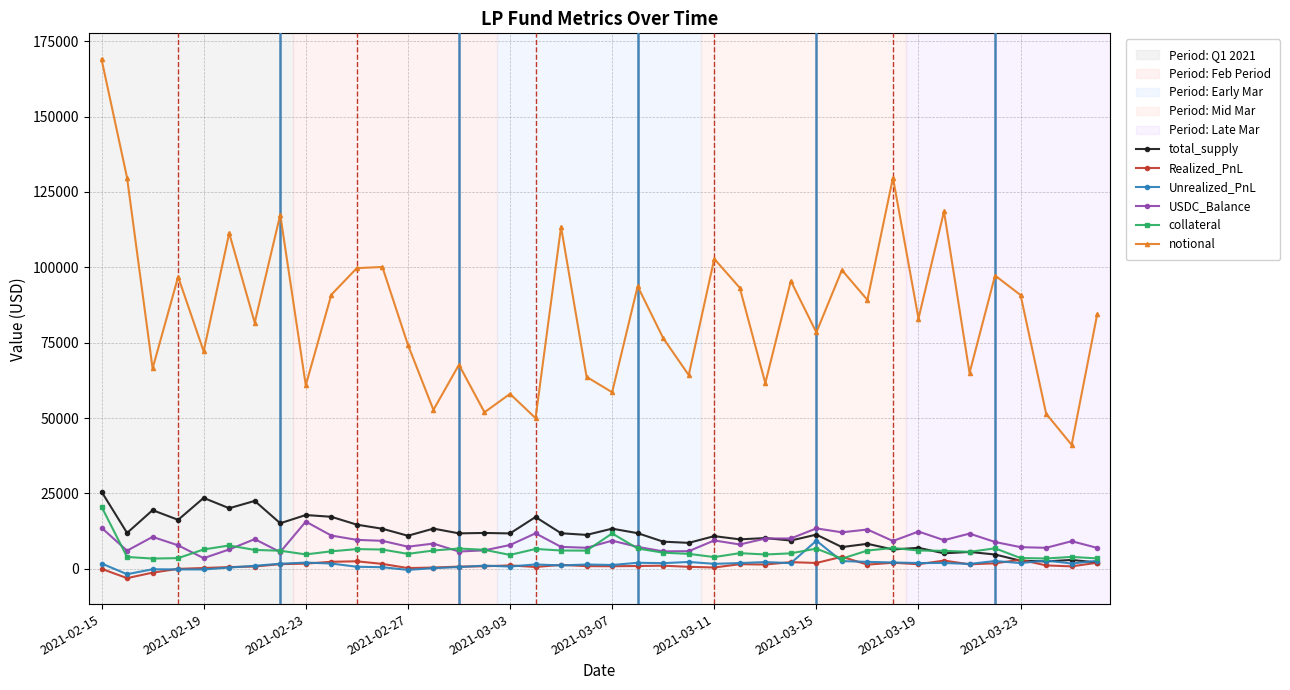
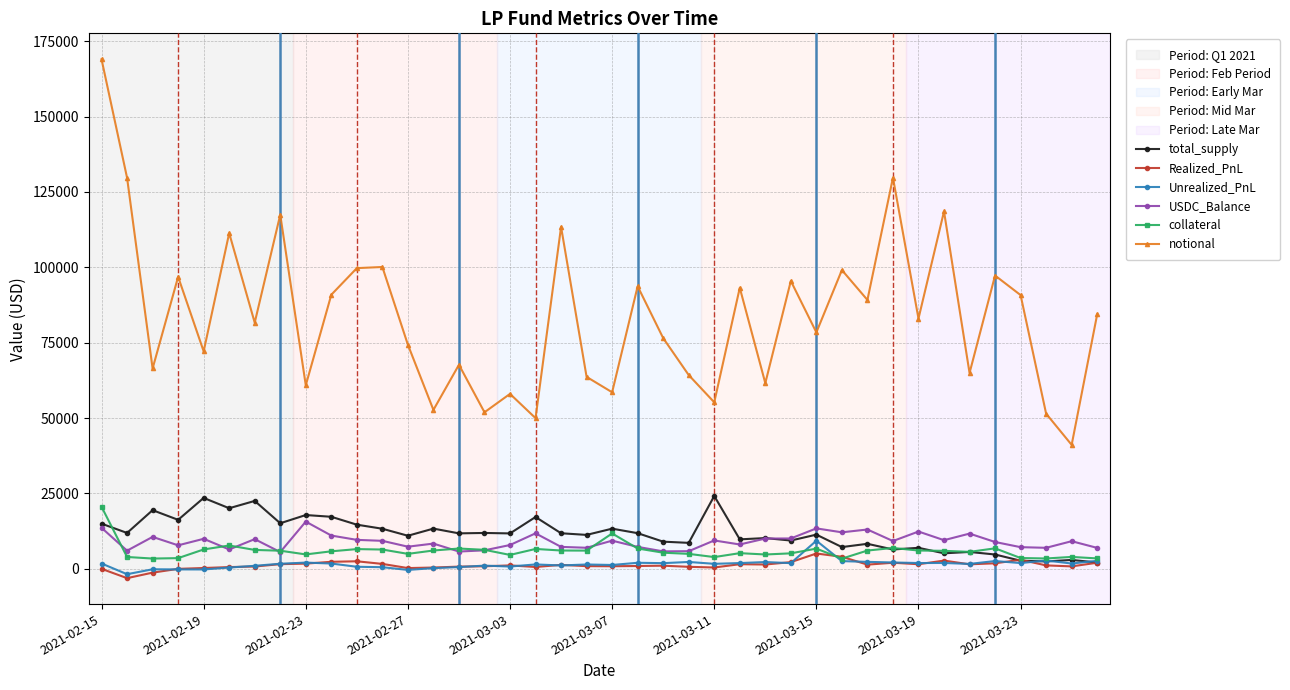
  {
    "total_supply": {
-     "2021-02-15": 26000,
+     "2021-02-15": 15000,
      "2021-02-19": 24000,
      "2021-02-23": 18000,
      "2021-02-27": 11000,
      "2021-03-03": 12000,
      "2021-03-07": 13000,
-     "2021-03-11": 11000,
+     "2021-03-11": 24000,
      "2021-03-15": 11000,
      "2021-03-19": 7000
    },
    "Realized_PnL": {
      "2021-02-15": 0,
      "2021-03-11": 0,
-     "2021-03-15": 2000
+     "2021-03-15": 5000
    },
    "Unrealized_PnL": {
      "2021-02-15": 2000,
      "2021-03-11": 2000,
      "2021-03-15": 9000
    },
    "USDC_Balance": {
      "2021-02-15": 14000,
-     "2021-02-19": 4000,
+     "2021-02-19": 10000,
      "2021-02-23": 16000,
      "2021-02-27": 7000,
      "2021-03-03": 8000,
      "2021-03-07": 9000,
      "2021-03-11": 9000,
      "2021-03-15": 13000,
      "2021-03-19": 12000,
      "2021-03-23": 7000
    },
    "collateral": {
      "2021-02-15": 21000,
      "2021-02-19": 6000,
      "2021-02-23": 5000,
      "2021-02-27": 5000,
      "2021-03-03": 5000,
      "2021-03-07": 12000,
      "2021-03-11": 4000,
      "2021-03-15": 7000,
      "2021-03-19": 6000
    },
    "notional": {
      "2021-02-15": 169000,
      "2021-02-19": 72000,
      "2021-02-23": 61000,
      "2021-02-27": 74000,
      "2021-03-03": 58000,
      "2021-03-07": 59000,
-     "2021-03-11": 103000,
+     "2021-03-11": 55000,
      "2021-03-15": 78000,
      "2021-03-19": 83000,
      "2021-03-23": 91000
    }
  }
